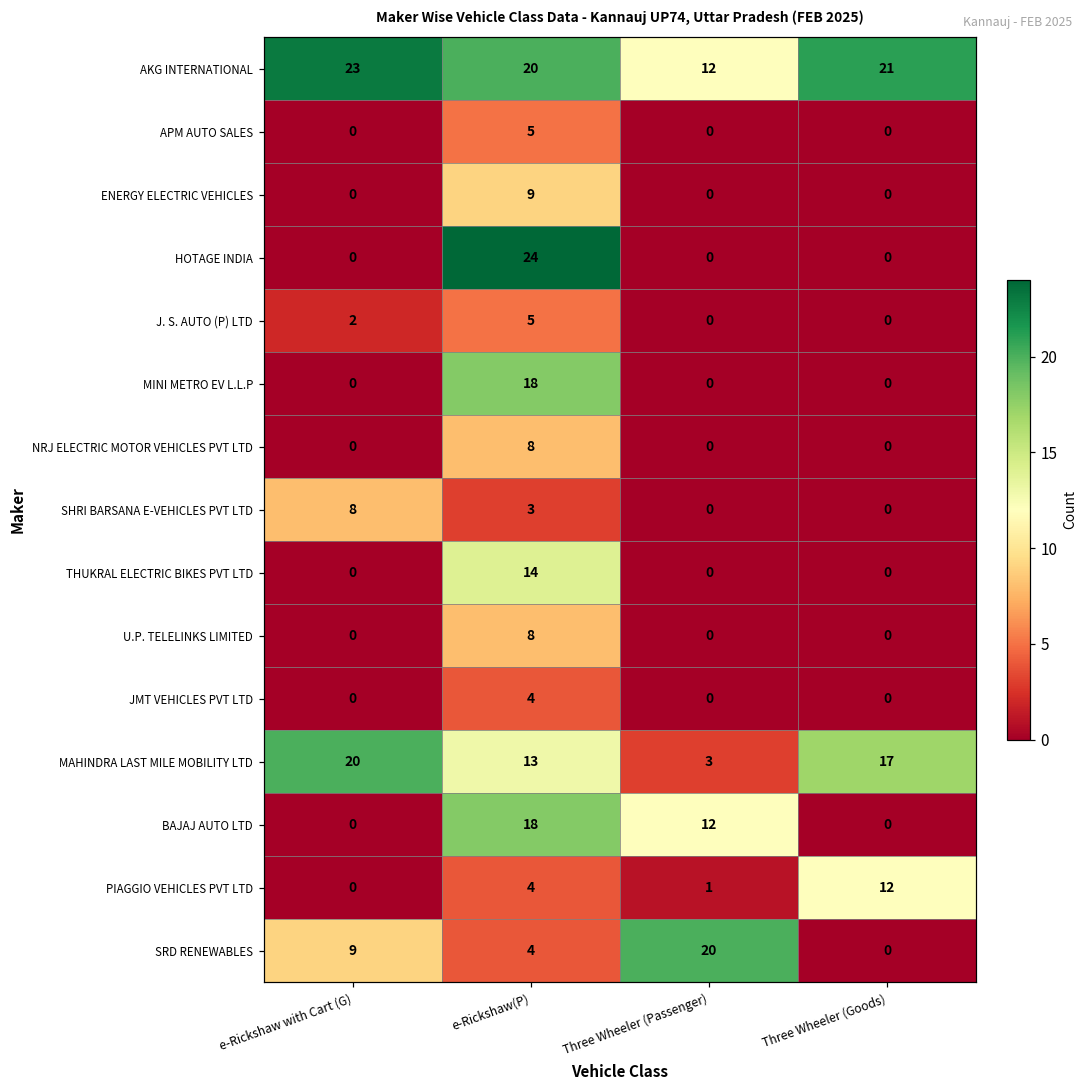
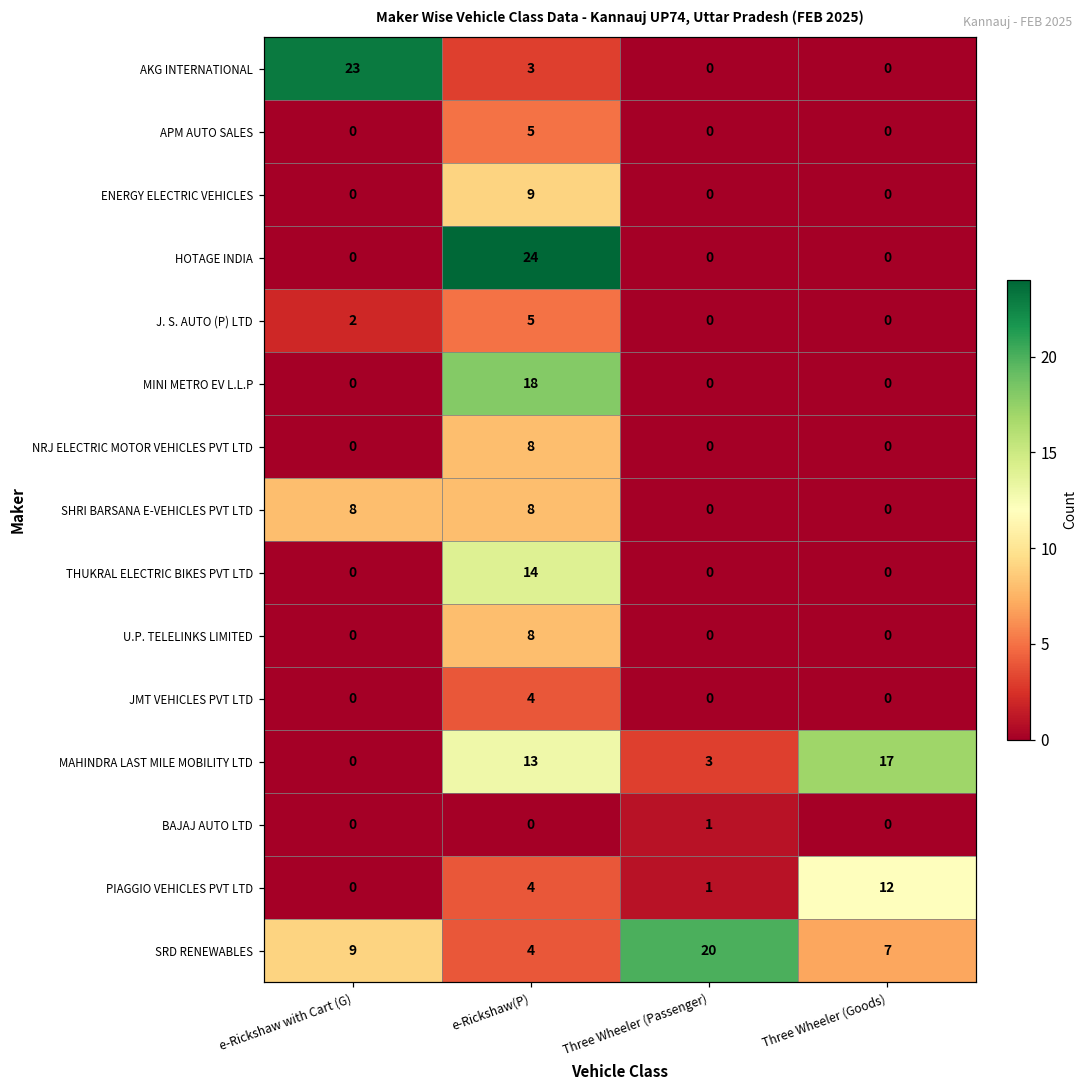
  {
    "AKG INTERNATIONAL": {
      "e-Rickshaw with Cart (G)": 23,
-     "e-Rickshaw(P)": 20,
-     "Three Wheeler (Passenger)": 12,
-     "Three Wheeler (Goods)": 21
+     "e-Rickshaw(P)": 3,
+     "Three Wheeler (Passenger)": 0,
+     "Three Wheeler (Goods)": 0
    },
    "APM AUTO SALES": {
      "e-Rickshaw with Cart (G)": 0,
      "e-Rickshaw(P)": 5,
      "Three Wheeler (Passenger)": 0,
      "Three Wheeler (Goods)": 0
    },
    "ENERGY ELECTRIC VEHICLES": {
      "e-Rickshaw with Cart (G)": 0,
      "e-Rickshaw(P)": 9,
      "Three Wheeler (Passenger)": 0,
      "Three Wheeler (Goods)": 0
    },
    "HOTAGE INDIA": {
      "e-Rickshaw with Cart (G)": 0,
      "e-Rickshaw(P)": 24,
      "Three Wheeler (Passenger)": 0,
      "Three Wheeler (Goods)": 0
    },
    "J. S. AUTO (P) LTD": {
      "e-Rickshaw with Cart (G)": 2,
      "e-Rickshaw(P)": 5,
      "Three Wheeler (Passenger)": 0,
      "Three Wheeler (Goods)": 0
    },
    "MINI METRO EV L.L.P": {
      "e-Rickshaw with Cart (G)": 0,
      "e-Rickshaw(P)": 18,
      "Three Wheeler (Passenger)": 0,
      "Three Wheeler (Goods)": 0
    },
    "NRJ ELECTRIC MOTOR VEHICLES PVT LTD": {
      "e-Rickshaw with Cart (G)": 0,
      "e-Rickshaw(P)": 8,
      "Three Wheeler (Passenger)": 0,
      "Three Wheeler (Goods)": 0
    },
    "SHRI BARSANA E-VEHICLES PVT LTD": {
      "e-Rickshaw with Cart (G)": 8,
-     "e-Rickshaw(P)": 3,
+     "e-Rickshaw(P)": 8,
      "Three Wheeler (Passenger)": 0,
      "Three Wheeler (Goods)": 0
    },
    "THUKRAL ELECTRIC BIKES PVT LTD": {
      "e-Rickshaw with Cart (G)": 0,
      "e-Rickshaw(P)": 14,
      "Three Wheeler (Passenger)": 0,
      "Three Wheeler (Goods)": 0
    },
    "U.P. TELELINKS LIMITED": {
      "e-Rickshaw with Cart (G)": 0,
      "e-Rickshaw(P)": 8,
      "Three Wheeler (Passenger)": 0,
      "Three Wheeler (Goods)": 0
    },
    "JMT VEHICLES PVT LTD": {
      "e-Rickshaw with Cart (G)": 0,
      "e-Rickshaw(P)": 4,
      "Three Wheeler (Passenger)": 0,
      "Three Wheeler (Goods)": 0
    },
    "MAHINDRA LAST MILE MOBILITY LTD": {
-     "e-Rickshaw with Cart (G)": 20,
+     "e-Rickshaw with Cart (G)": 0,
      "e-Rickshaw(P)": 13,
      "Three Wheeler (Passenger)": 3,
      "Three Wheeler (Goods)": 17
    },
    "BAJAJ AUTO LTD": {
      "e-Rickshaw with Cart (G)": 0,
-     "e-Rickshaw(P)": 18,
-     "Three Wheeler (Passenger)": 12,
+     "e-Rickshaw(P)": 0,
+     "Three Wheeler (Passenger)": 1,
      "Three Wheeler (Goods)": 0
    },
    "PIAGGIO VEHICLES PVT LTD": {
      "e-Rickshaw with Cart (G)": 0,
      "e-Rickshaw(P)": 4,
      "Three Wheeler (Passenger)": 1,
      "Three Wheeler (Goods)": 12
    },
    "SRD RENEWABLES": {
      "e-Rickshaw with Cart (G)": 9,
      "e-Rickshaw(P)": 4,
      "Three Wheeler (Passenger)": 20,
-     "Three Wheeler (Goods)": 0
+     "Three Wheeler (Goods)": 7
    }
  }
